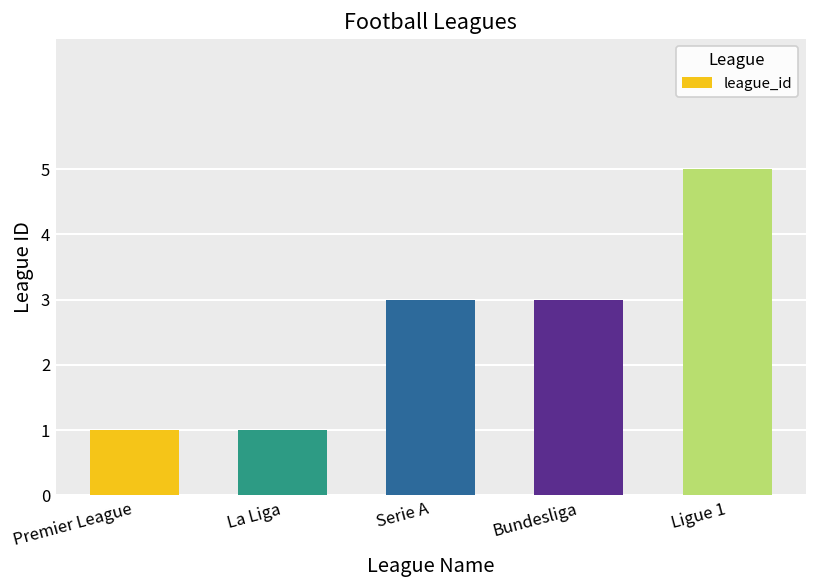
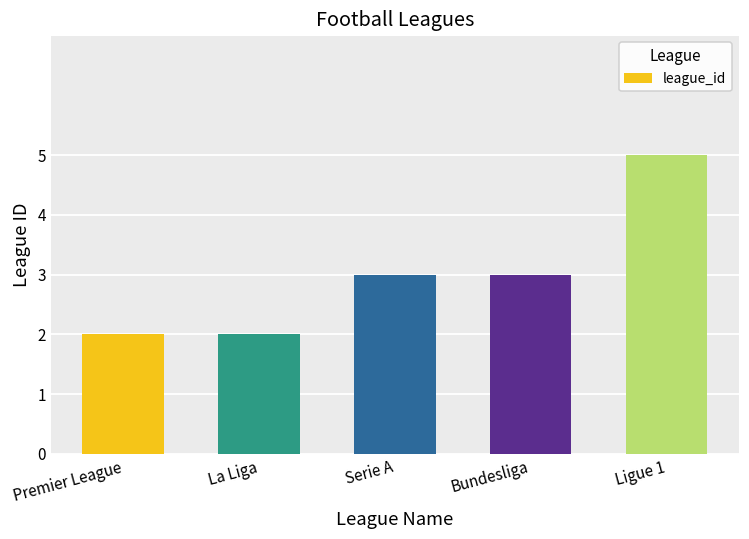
  {
-   "Premier League": 1,
-   "La Liga": 1,
+   "Premier League": 2,
+   "La Liga": 2,
    "Serie A": 3,
    "Bundesliga": 3,
    "Ligue 1": 5
  }
